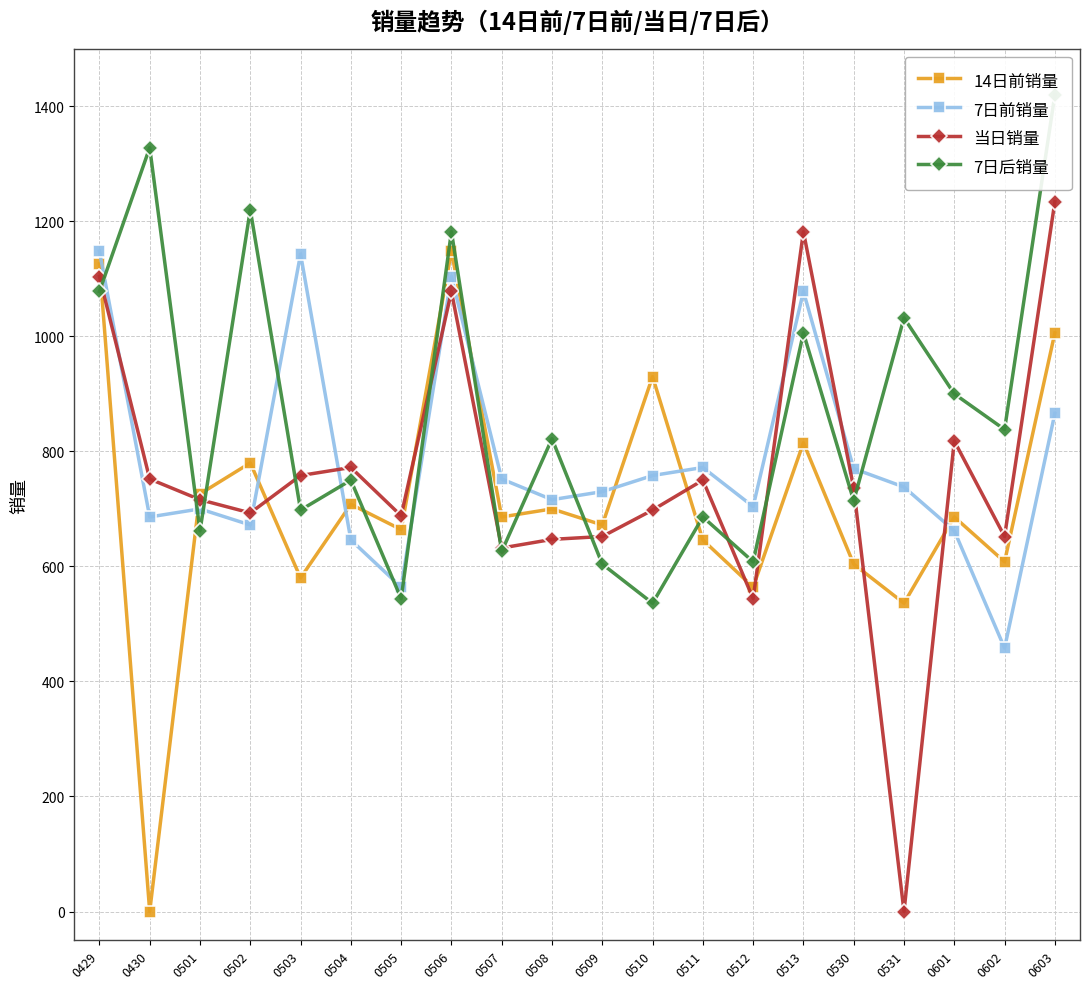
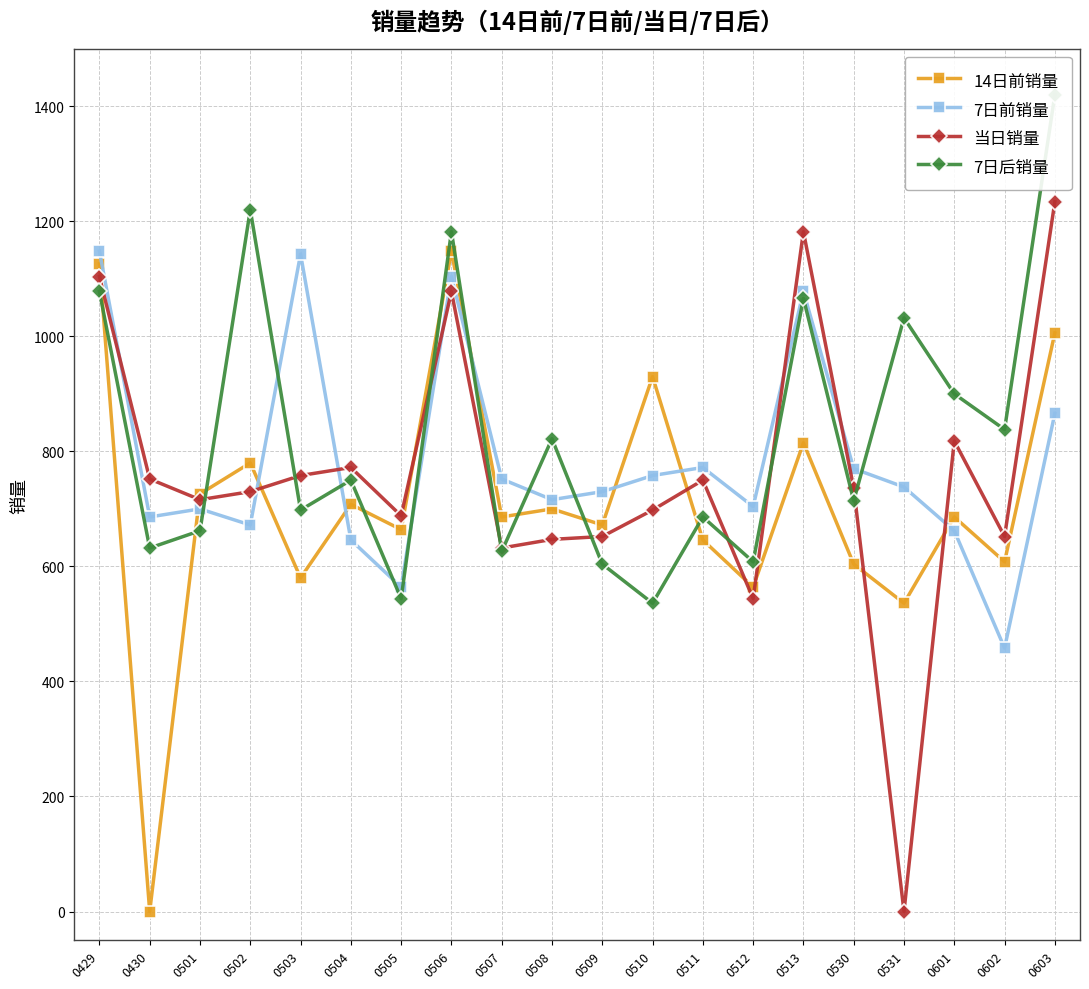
  {
    "14日前销量": {
      "0429": 1130,
      "0430": 0,
      "0501": 730,
      "0502": 780,
      "0503": 580,
      "0504": 710,
      "0505": 660,
      "0506": 1150,
      "0507": 690,
      "0508": 700,
      "0509": 670,
      "0510": 930,
      "0511": 650,
      "0512": 560,
      "0513": 820,
      "0530": 600,
      "0531": 540,
      "0601": 690,
      "0602": 610,
      "0603": 1010
    },
    "7日前销量": {
      "0429": 1150,
      "0430": 690,
      "0501": 700,
      "0502": 670,
      "0503": 1140,
      "0504": 650,
      "0505": 560,
      "0506": 1100,
      "0507": 750,
      "0508": 720,
      "0509": 730,
      "0510": 760,
      "0511": 770,
      "0512": 700,
      "0513": 1080,
      "0530": 770,
      "0531": 740,
      "0601": 660,
      "0602": 460,
      "0603": 870
    },
    "当日销量": {
      "0429": 1100,
      "0430": 750,
      "0501": 720,
-     "0502": 690,
+     "0502": 730,
      "0503": 760,
      "0504": 770,
      "0505": 690,
      "0506": 1080,
      "0507": 630,
      "0508": 650,
      "0509": 650,
      "0510": 700,
      "0511": 750,
      "0512": 540,
      "0513": 1180,
      "0530": 740,
      "0531": 0,
      "0601": 820,
      "0602": 650,
      "0603": 1230
    },
    "7日后销量": {
      "0429": 1080,
-     "0430": 1330,
+     "0430": 630,
      "0501": 660,
      "0502": 1220,
      "0503": 700,
      "0504": 750,
      "0505": 540,
      "0506": 1180,
      "0507": 630,
      "0508": 820,
      "0509": 600,
      "0510": 540,
      "0511": 690,
      "0512": 610,
-     "0513": 1010,
+     "0513": 1070,
      "0530": 710,
      "0531": 1030,
      "0601": 900,
      "0602": 840
    }
  }
